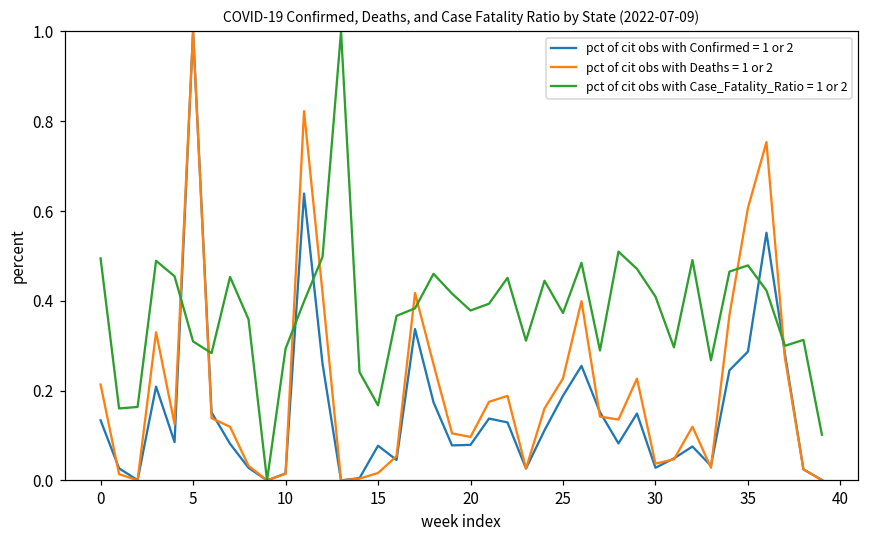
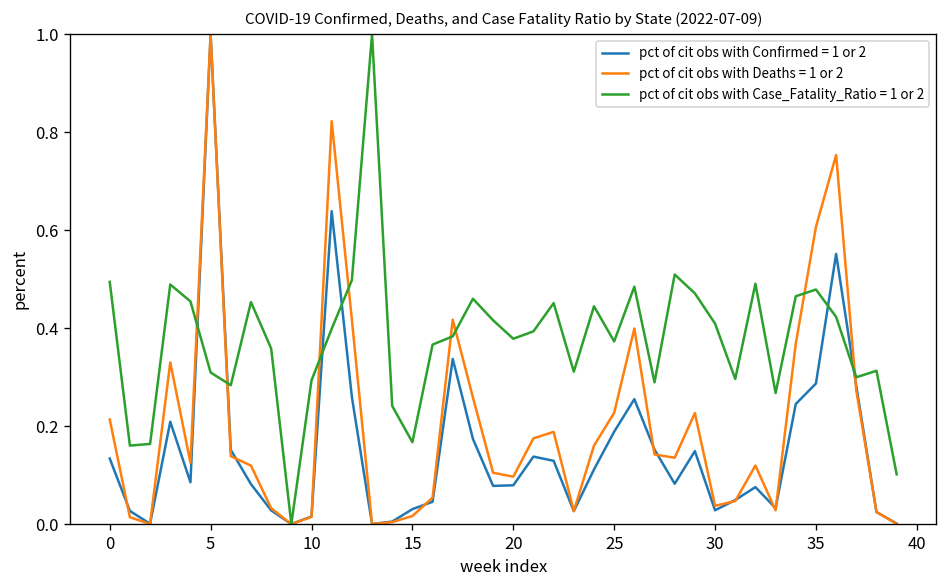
  {
    "pct of cit obs with Confirmed = 1 or 2": {
      "0": 0.13,
-     "15": 0.08,
+     "15": 0.03,
      "20": 0.08,
      "25": 0.19,
      "30": 0.03,
      "35": 0.29
    },
    "pct of cit obs with Deaths = 1 or 2": {
      "0": 0.21,
      "15": 0.02,
      "20": 0.10,
      "25": 0.23,
      "30": 0.04,
      "35": 0.61
    },
    "pct of cit obs with Case_Fatality_Ratio = 1 or 2": {
      "0": 0.49,
      "5": 0.31,
      "10": 0.29,
      "15": 0.17,
      "20": 0.38,
      "25": 0.37,
      "30": 0.41,
      "35": 0.48
    }
  }
